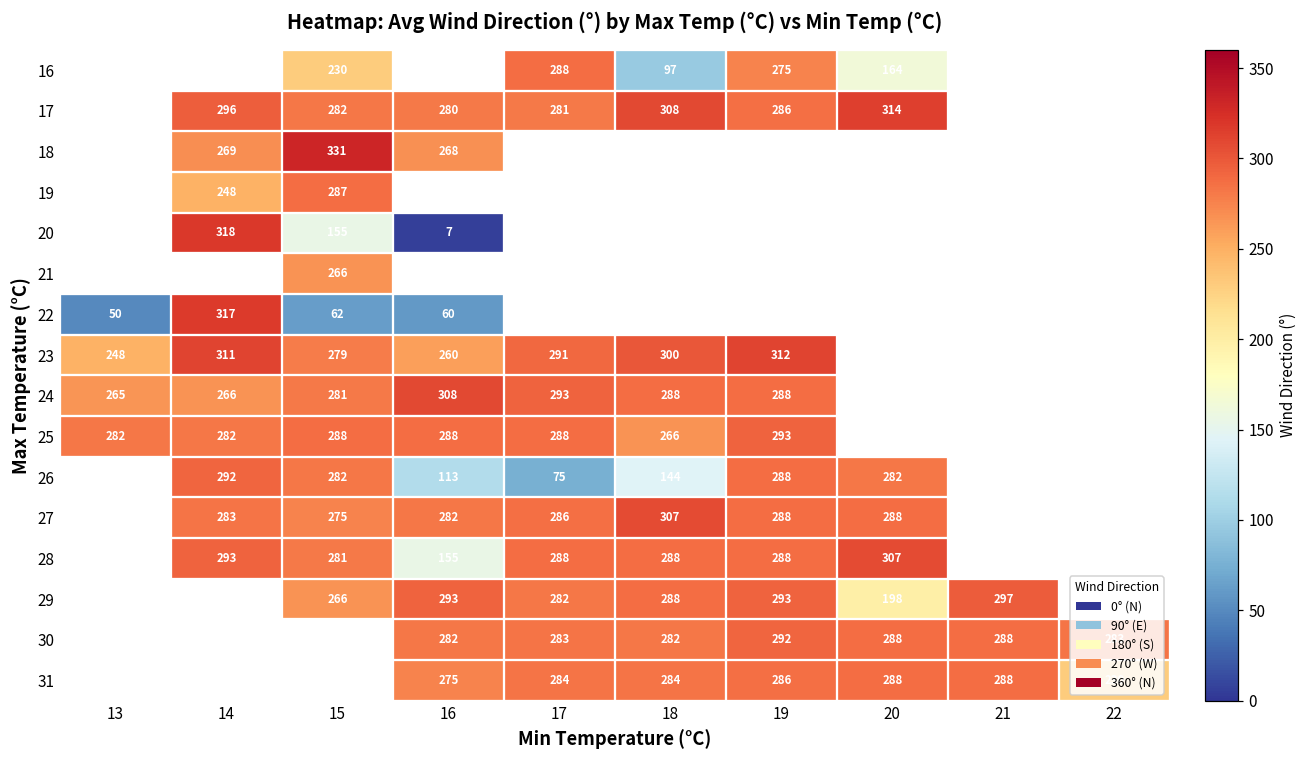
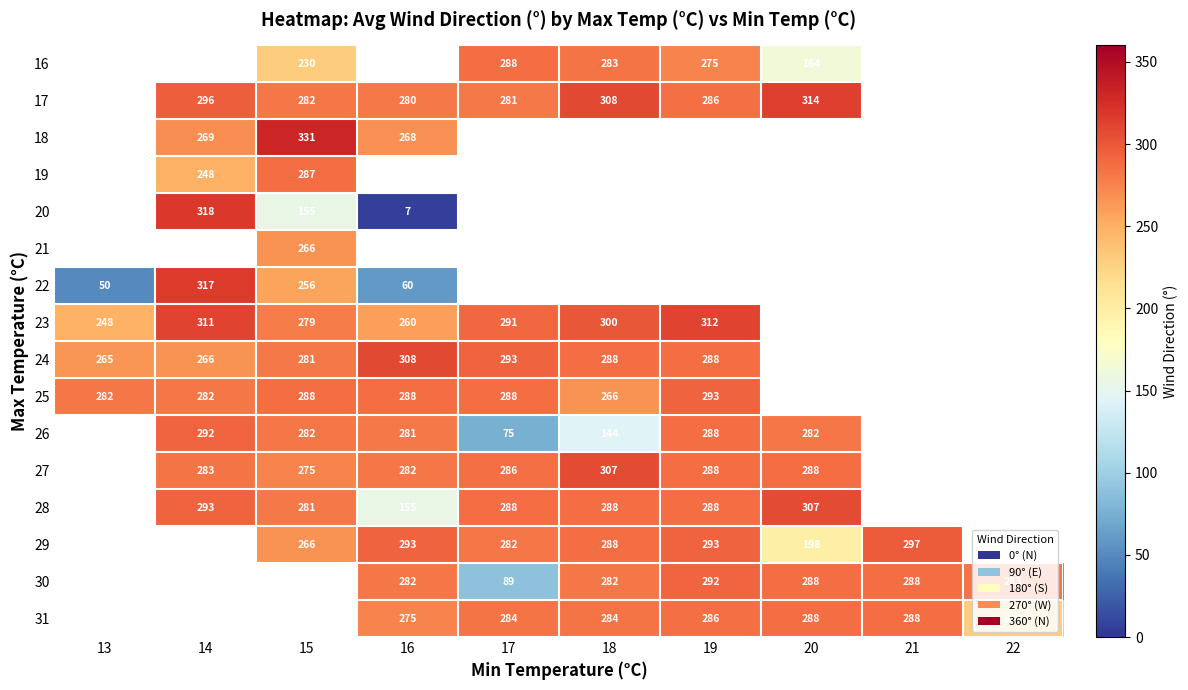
  {
    "16": {
      "15": 230,
      "17": 288,
-     "18": 97,
+     "18": 283,
      "19": 275
    },
    "17": {
      "14": 296,
      "15": 282,
      "16": 280,
      "17": 281,
      "18": 308,
      "19": 286,
      "20": 314
    },
    "18": {
      "14": 269,
      "15": 331,
      "16": 268
    },
    "19": {
      "14": 248,
      "15": 287
    },
    "20": {
      "14": 318,
      "16": 7
    },
    "21": {
      "15": 266
    },
    "22": {
      "13": 50,
      "14": 317,
-     "15": 62,
+     "15": 256,
      "16": 60
    },
    "23": {
      "13": 248,
      "14": 311,
      "15": 279,
      "16": 260,
      "17": 291,
      "18": 300,
      "19": 312
    },
    "24": {
      "13": 265,
      "14": 266,
      "15": 281,
      "16": 308,
      "17": 293,
      "18": 288,
      "19": 288
    },
    "25": {
      "13": 282,
      "14": 282,
      "15": 288,
      "16": 288,
      "17": 288,
      "18": 266,
      "19": 293
    },
    "26": {
      "14": 292,
      "15": 282,
-     "16": 113,
+     "16": 281,
      "17": 75,
      "19": 288,
      "20": 282
    },
    "27": {
      "14": 283,
      "15": 275,
      "16": 282,
      "17": 286,
      "18": 307,
      "19": 288,
      "20": 288
    },
    "28": {
      "14": 293,
      "15": 281,
      "17": 288,
      "18": 288,
      "19": 288,
      "20": 307
    },
    "29": {
      "15": 266,
      "16": 293,
      "17": 282,
      "18": 288,
      "19": 293,
      "20": 198,
      "21": 297
    },
    "30": {
      "16": 282,
-     "17": 283,
+     "17": 89,
      "18": 282,
      "19": 292,
      "20": 288,
      "21": 288
    },
    "31": {
      "16": 275,
      "17": 284,
      "18": 284,
      "19": 286,
      "20": 288,
      "21": 288
    }
  }
